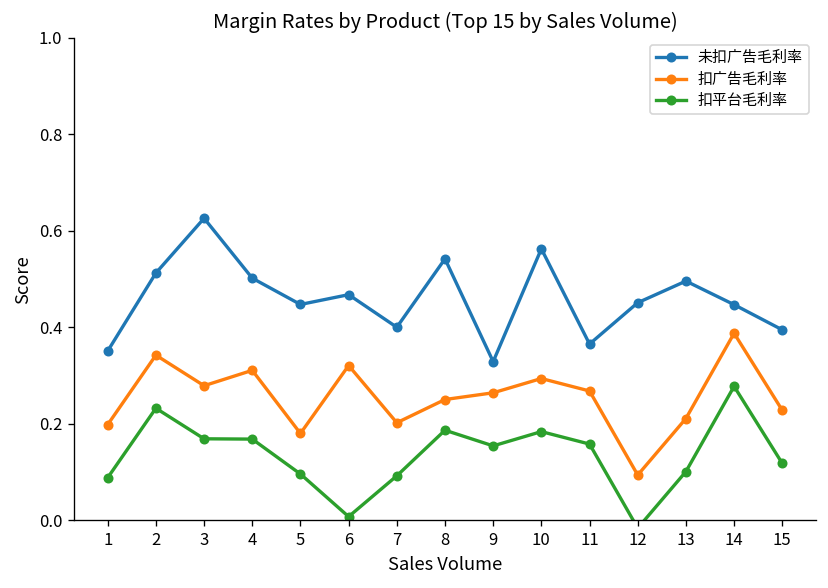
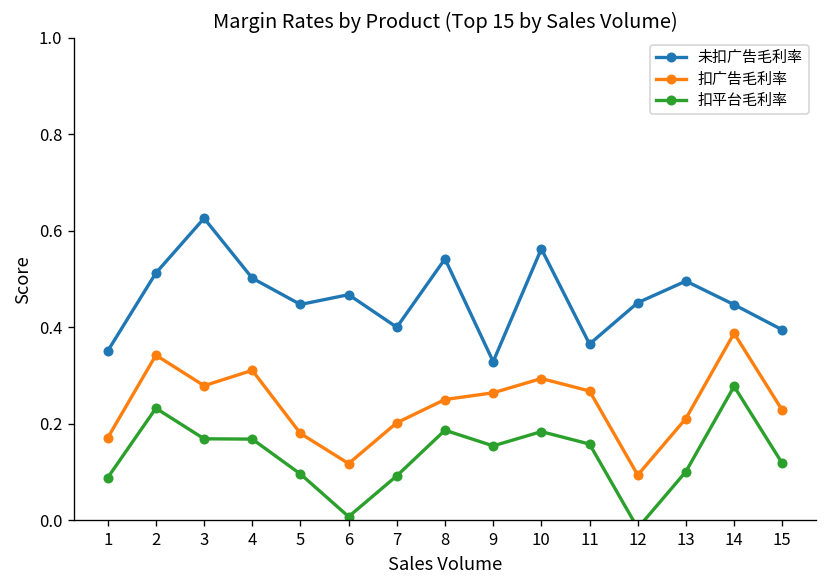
  {
    "未扣广告毛利率": {
      "1": 0.35,
      "2": 0.51,
      "3": 0.63,
      "4": 0.50,
      "5": 0.45,
      "6": 0.47,
      "7": 0.40,
      "8": 0.54,
      "9": 0.33,
      "10": 0.56,
      "11": 0.37,
      "12": 0.45,
      "13": 0.50,
      "14": 0.45,
      "15": 0.40
    },
    "扣广告毛利率": {
-     "1": 0.20,
+     "1": 0.17,
      "2": 0.34,
      "3": 0.28,
      "4": 0.31,
      "5": 0.18,
-     "6": 0.32,
+     "6": 0.12,
      "7": 0.20,
      "8": 0.25,
      "9": 0.26,
      "10": 0.29,
      "11": 0.27,
      "12": 0.09,
      "13": 0.21,
      "14": 0.39,
      "15": 0.23
    },
    "扣平台毛利率": {
      "1": 0.09,
      "2": 0.23,
      "3": 0.17,
      "4": 0.17,
      "5": 0.10,
      "6": 0.01,
      "7": 0.09,
      "8": 0.19,
      "9": 0.15,
      "10": 0.18,
      "11": 0.16,
      "13": 0.10,
      "14": 0.28,
      "15": 0.12
    }
  }
